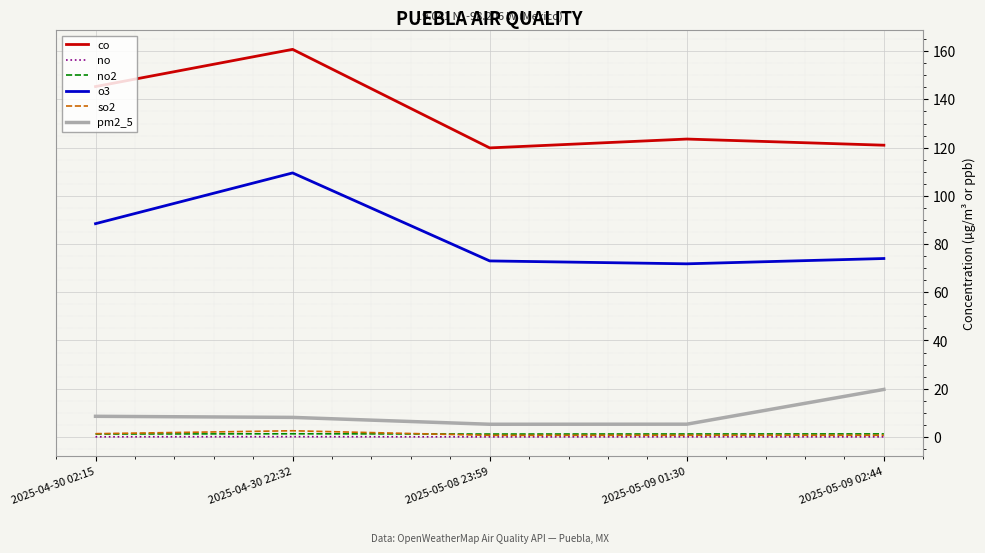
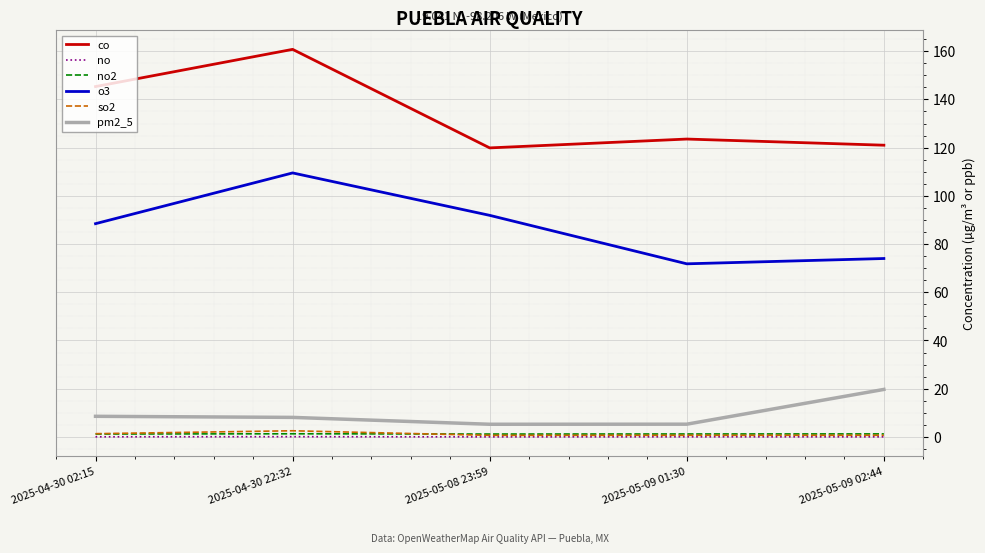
  {
    "co": {
      "2025-04-30 22:32": 161,
      "2025-05-08 23:59": 120,
      "2025-05-09 01:30": 124,
      "2025-05-09 02:44": 121
    },
    "no": {
      "2025-04-30 02:15": 0,
      "2025-04-30 22:32": 0
    },
    "no2": {
      "2025-04-30 22:32": 1
    },
    "o3": {
      "2025-04-30 02:15": 88,
      "2025-04-30 22:32": 110,
-     "2025-05-08 23:59": 73,
+     "2025-05-08 23:59": 92,
      "2025-05-09 01:30": 72,
      "2025-05-09 02:44": 74
    },
    "so2": {
      "2025-04-30 22:32": 3
    },
    "pm2_5": {
      "2025-04-30 02:15": 9,
      "2025-04-30 22:32": 8,
      "2025-05-08 23:59": 5,
      "2025-05-09 01:30": 5,
      "2025-05-09 02:44": 20
    }
  }
